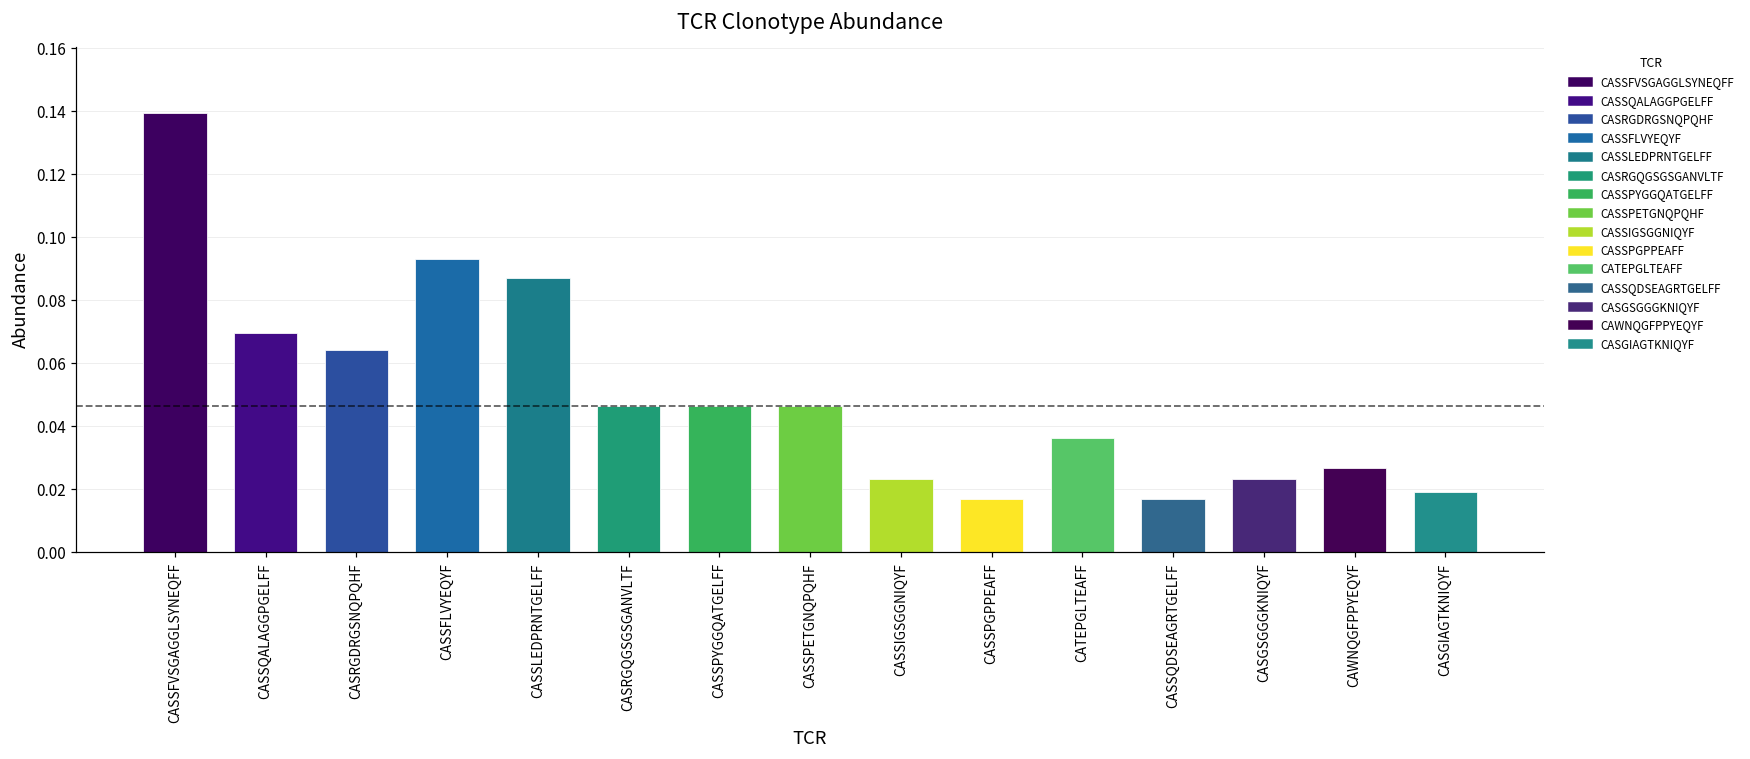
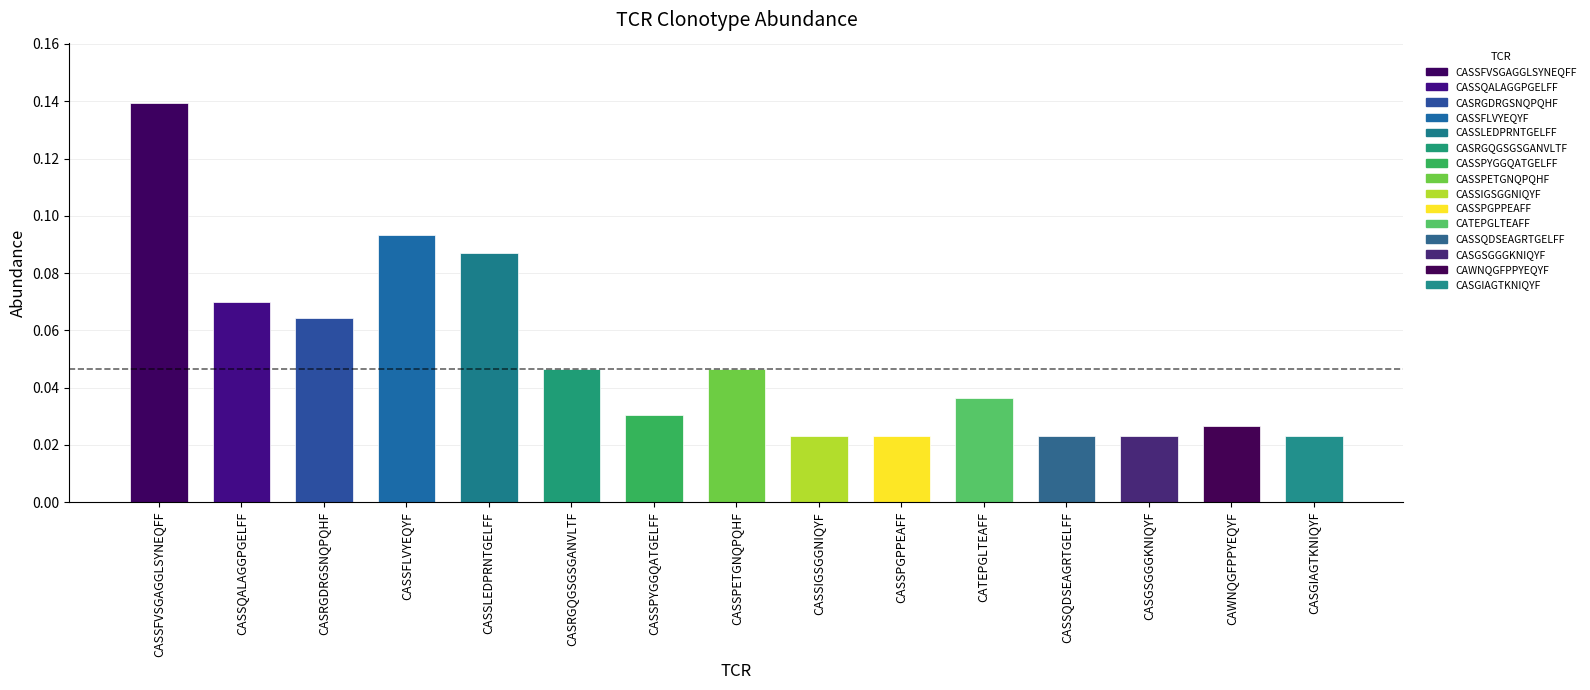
  {
    "CASSFVSGAGGLSYNEQFF": 0.140,
    "CASSQALAGGPGELFF": 0.070,
    "CASRGDRGSNQPQHF": 0.064,
    "CASSFLVYEQYF": 0.093,
    "CASSLEDPRNTGELFF": 0.087,
    "CASRGQGSGSGANVLTF": 0.047,
-   "CASSPYGGQATGELFF": 0.047,
+   "CASSPYGGQATGELFF": 0.031,
    "CASSPETGNQPQHF": 0.047,
    "CASSIGSGGNIQYF": 0.023,
-   "CASSPGPPEAFF": 0.017,
+   "CASSPGPPEAFF": 0.023,
    "CATEPGLTEAFF": 0.036,
-   "CASSQDSEAGRTGELFF": 0.017,
+   "CASSQDSEAGRTGELFF": 0.023,
    "CASGSGGGKNIQYF": 0.023,
    "CAWNQGFPPYEQYF": 0.027,
-   "CASGIAGTKNIQYF": 0.019
+   "CASGIAGTKNIQYF": 0.023
  }
